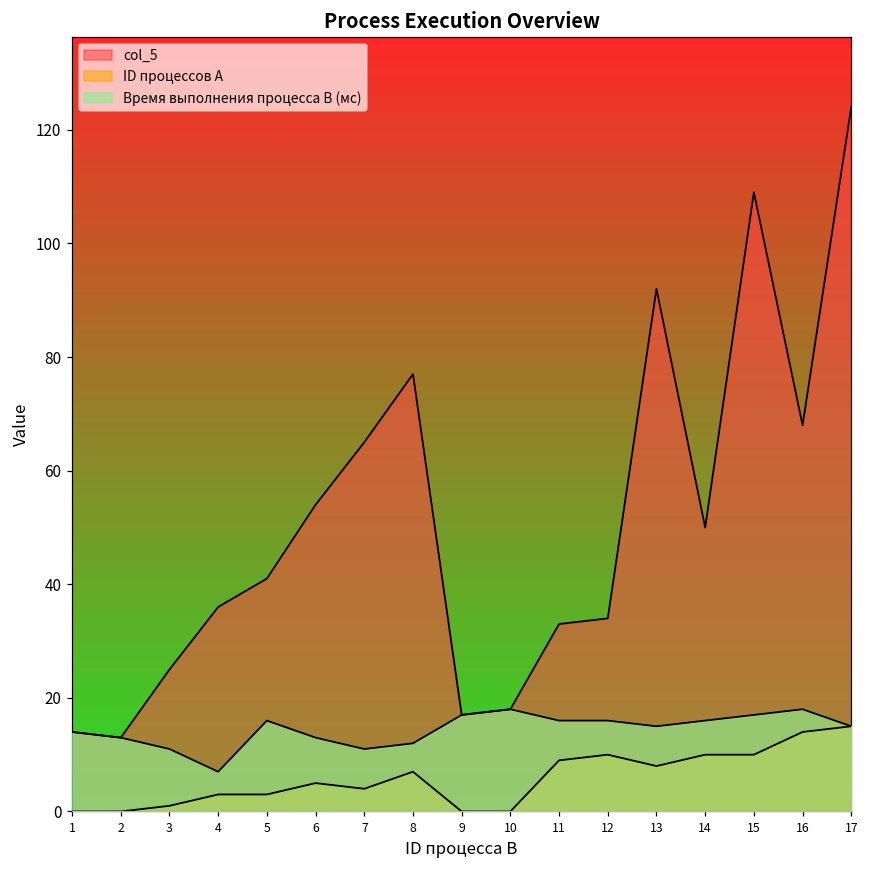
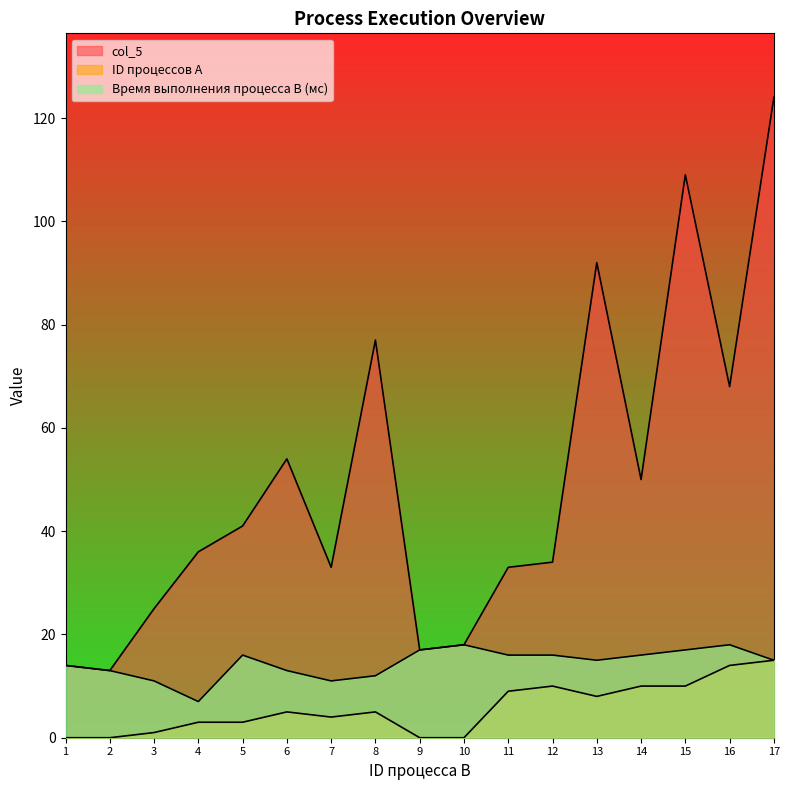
  {
    "col_5": {
      "3": 25,
      "4": 36,
      "5": 41,
      "6": 54,
-     "7": 65,
+     "7": 33,
      "8": 77,
      "11": 33,
      "12": 34,
      "13": 92,
      "14": 50,
      "15": 109,
      "16": 68,
      "17": 124
    },
    "ID процессов A": {
      "1": 0,
      "2": 0,
      "3": 1,
      "4": 3,
      "5": 3,
      "6": 5,
      "7": 4,
-     "8": 7,
+     "8": 5,
      "9": 0,
      "10": 0,
      "11": 9,
      "12": 10,
      "13": 8,
      "14": 10,
      "15": 10,
      "16": 14
    },
    "Время выполнения процесса B (мс)": {
      "3": 11,
      "4": 7,
      "5": 16,
      "6": 13,
      "7": 11,
      "8": 12,
      "11": 16,
      "12": 16,
      "13": 15,
      "14": 16,
      "15": 17,
      "16": 18
    }
  }
